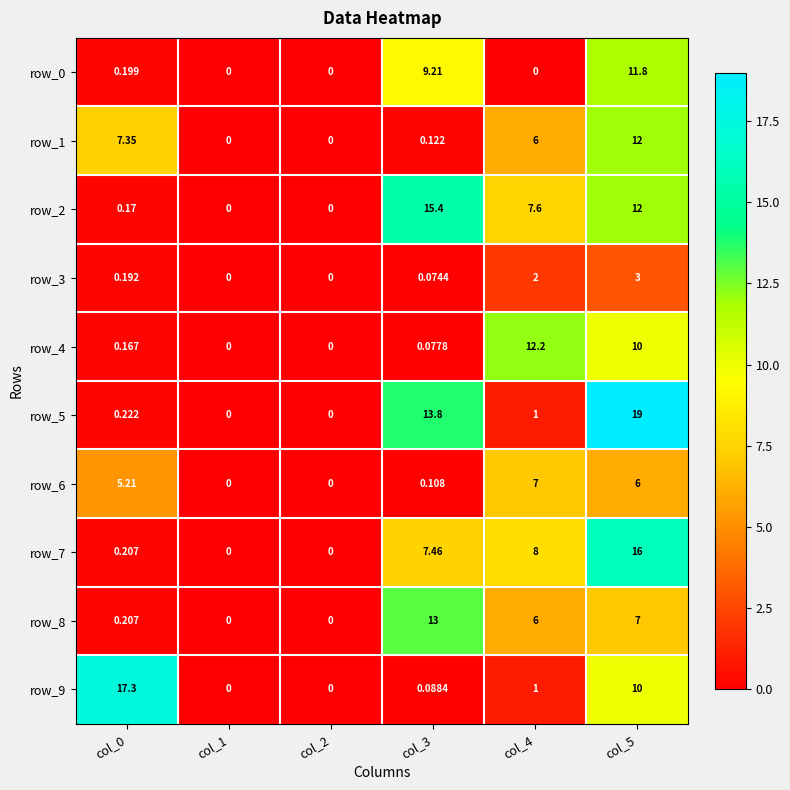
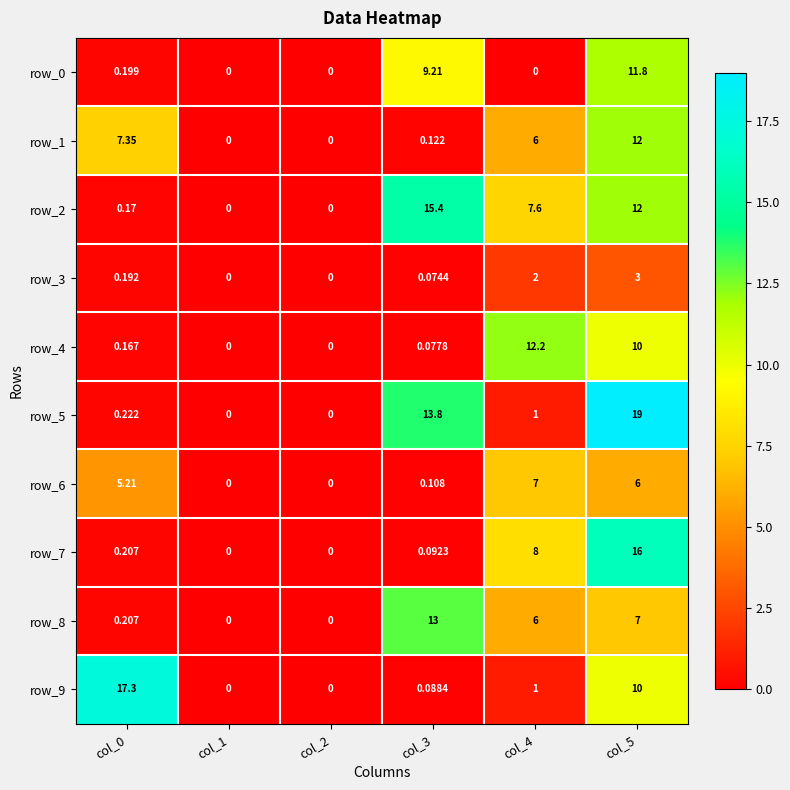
  {
    "row_0": {
      "col_0": 0.199,
      "col_1": 0,
      "col_2": 0,
      "col_3": 9.21,
      "col_4": 0,
      "col_5": 11.8
    },
    "row_1": {
      "col_0": 7.35,
      "col_1": 0,
      "col_2": 0,
      "col_3": 0.122,
      "col_4": 6,
      "col_5": 12
    },
    "row_2": {
      "col_0": 0.17,
      "col_1": 0,
      "col_2": 0,
      "col_3": 15.4,
      "col_4": 7.6,
      "col_5": 12
    },
    "row_3": {
      "col_0": 0.192,
      "col_1": 0,
      "col_2": 0,
      "col_3": 0.0744,
      "col_4": 2,
      "col_5": 3
    },
    "row_4": {
      "col_0": 0.167,
      "col_1": 0,
      "col_2": 0,
      "col_3": 0.0778,
      "col_4": 12.2,
      "col_5": 10
    },
    "row_5": {
      "col_0": 0.222,
      "col_1": 0,
      "col_2": 0,
      "col_3": 13.8,
      "col_4": 1,
      "col_5": 19
    },
    "row_6": {
      "col_0": 5.21,
      "col_1": 0,
      "col_2": 0,
      "col_3": 0.108,
      "col_4": 7,
      "col_5": 6
    },
    "row_7": {
      "col_0": 0.207,
      "col_1": 0,
      "col_2": 0,
-     "col_3": 7.46,
+     "col_3": 0.0923,
      "col_4": 8,
      "col_5": 16
    },
    "row_8": {
      "col_0": 0.207,
      "col_1": 0,
      "col_2": 0,
      "col_3": 13,
      "col_4": 6,
      "col_5": 7
    },
    "row_9": {
      "col_0": 17.3,
      "col_1": 0,
      "col_2": 0,
      "col_3": 0.0884,
      "col_4": 1,
      "col_5": 10
    }
  }
